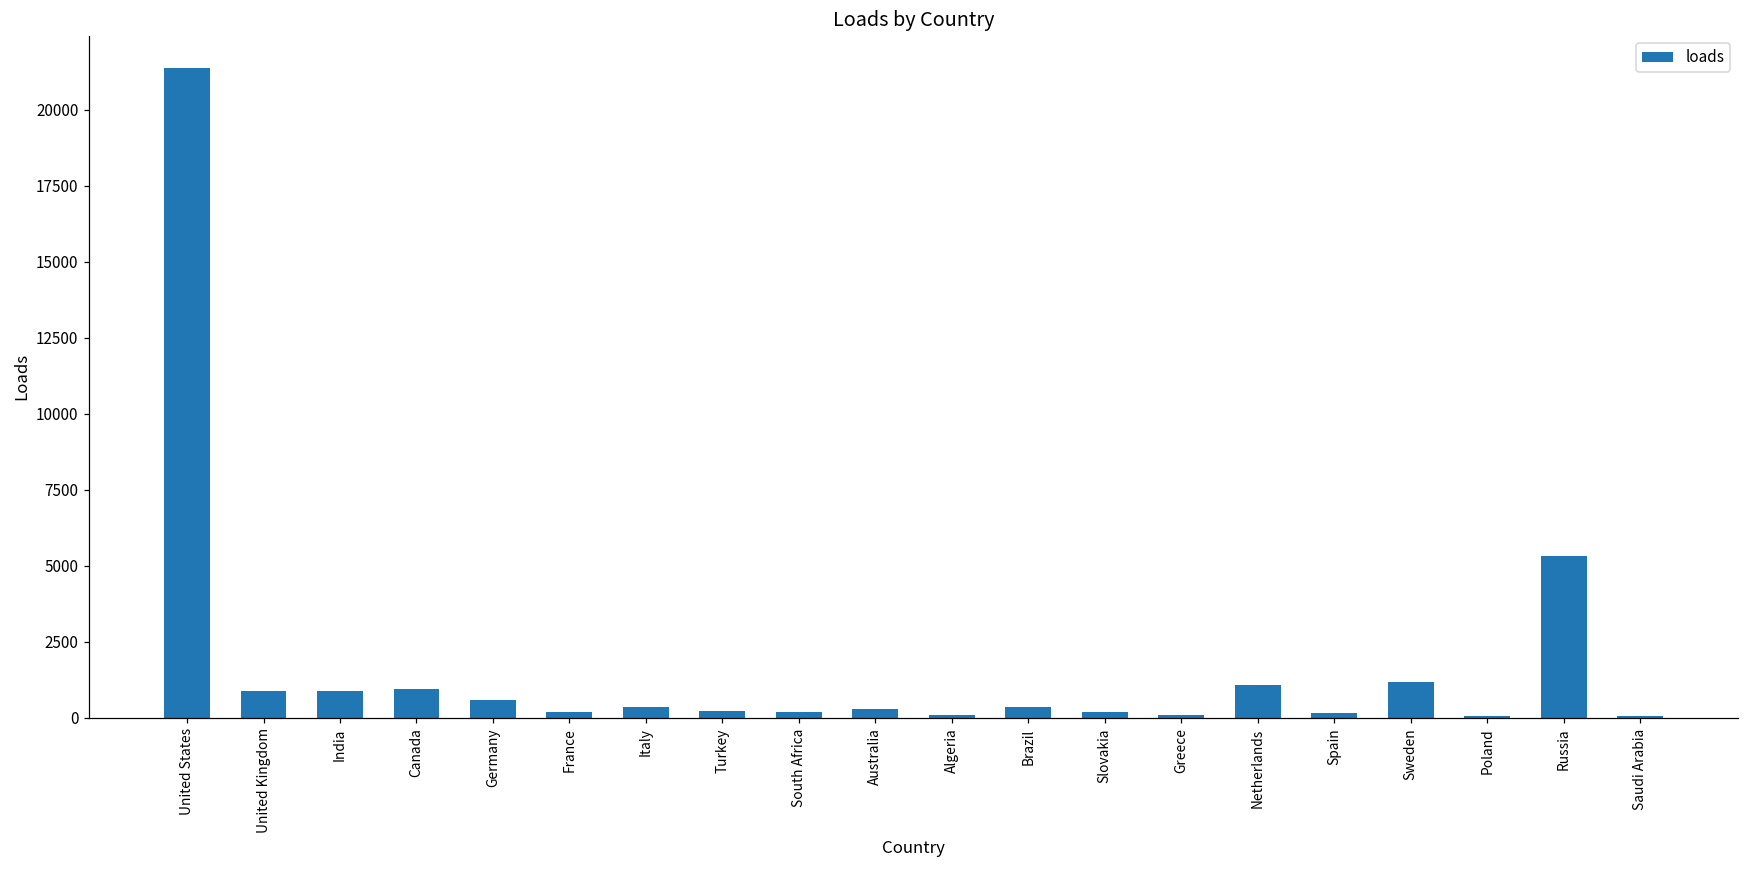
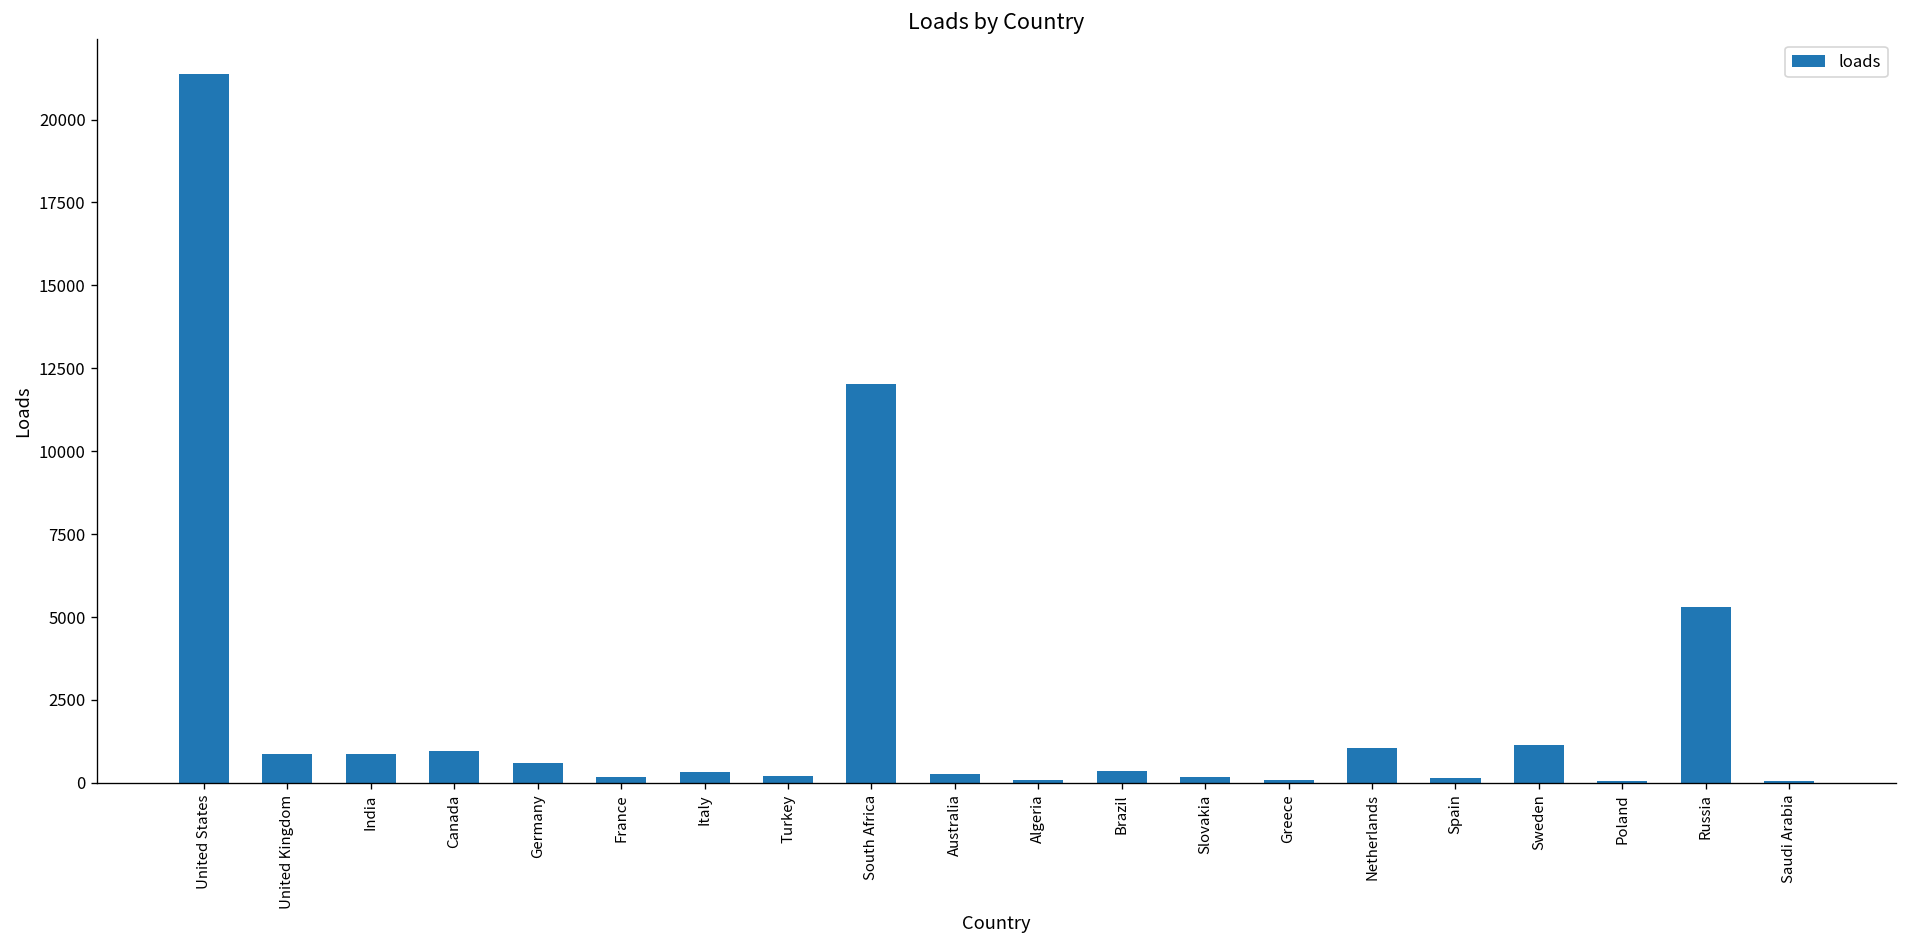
  {
    "United States": 21400,
    "United Kingdom": 900,
    "India": 900,
    "Canada": 1000,
    "Germany": 600,
    "France": 200,
    "Italy": 300,
    "Turkey": 200,
-   "South Africa": 200,
+   "South Africa": 12000,
    "Australia": 300,
    "Algeria": 100,
    "Brazil": 400,
    "Slovakia": 200,
    "Greece": 100,
    "Netherlands": 1100,
    "Spain": 100,
    "Sweden": 1200,
    "Russia": 5300
  }
